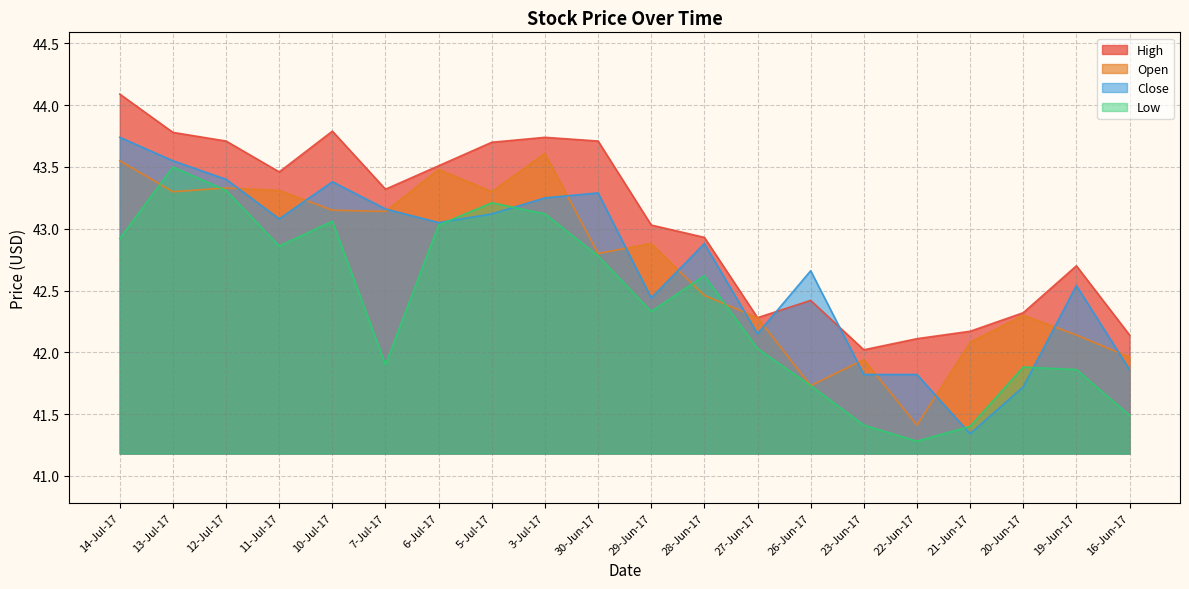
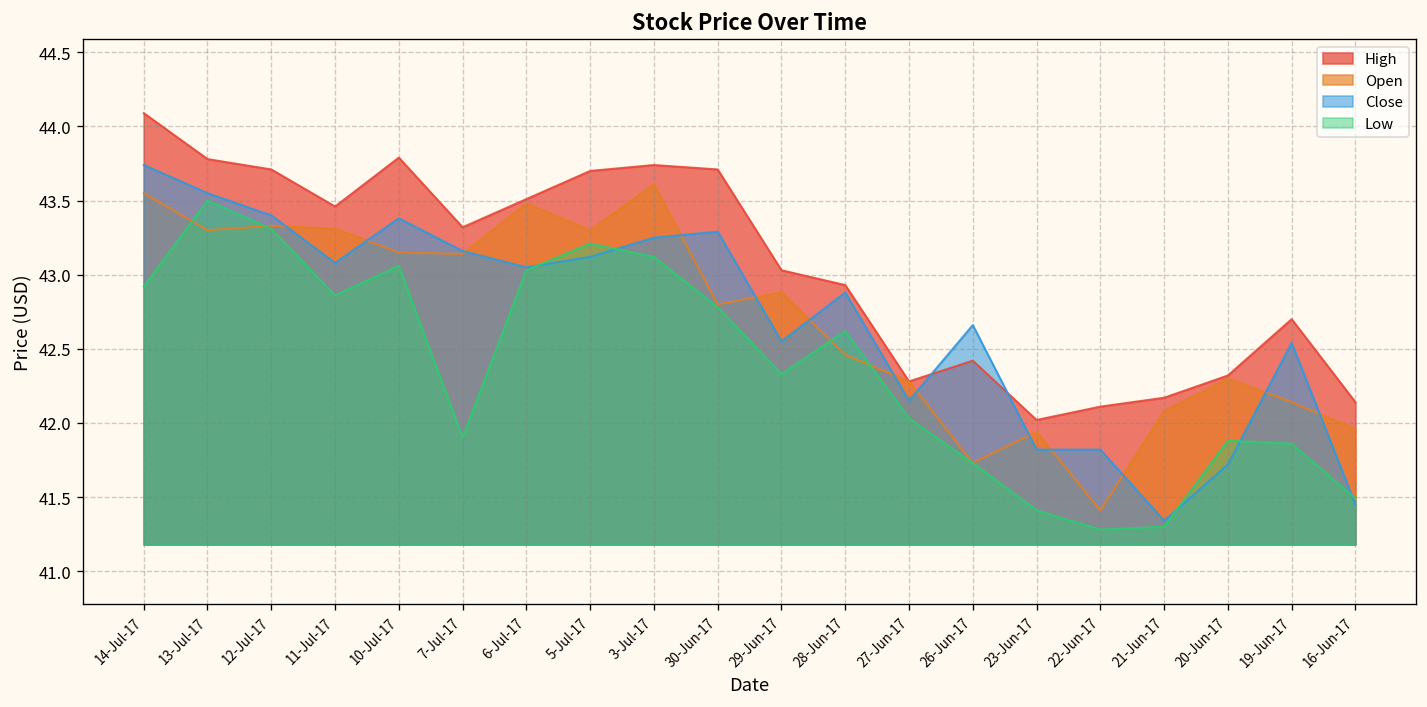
  {
    "Close": {
      "14-Jul-17": 43.74,
      "13-Jul-17": 43.55,
      "12-Jul-17": 43.40,
      "11-Jul-17": 43.08,
      "10-Jul-17": 43.38,
      "5-Jul-17": 43.12,
      "3-Jul-17": 43.25,
      "30-Jun-17": 43.29,
-     "29-Jun-17": 42.44,
+     "29-Jun-17": 42.55,
      "28-Jun-17": 42.88,
      "27-Jun-17": 42.15,
      "26-Jun-17": 42.66,
      "23-Jun-17": 41.82,
      "22-Jun-17": 41.82,
      "21-Jun-17": 41.34,
      "20-Jun-17": 41.72,
      "19-Jun-17": 42.54,
-     "16-Jun-17": 41.86
+     "16-Jun-17": 41.45
    },
    "Low": {
      "14-Jul-17": 42.9,
      "13-Jul-17": 43.5,
      "11-Jul-17": 42.86,
      "10-Jul-17": 43.06,
      "7-Jul-17": 41.9,
      "5-Jul-17": 43.2,
      "3-Jul-17": 43.1,
      "29-Jun-17": 42.33,
      "28-Jun-17": 42.6,
      "27-Jun-17": 42.03,
      "23-Jun-17": 41.4,
      "22-Jun-17": 41.3,
-     "21-Jun-17": 41.4,
+     "21-Jun-17": 41.3,
      "20-Jun-17": 41.9,
      "19-Jun-17": 41.86,
      "16-Jun-17": 41.5
    }
  }
